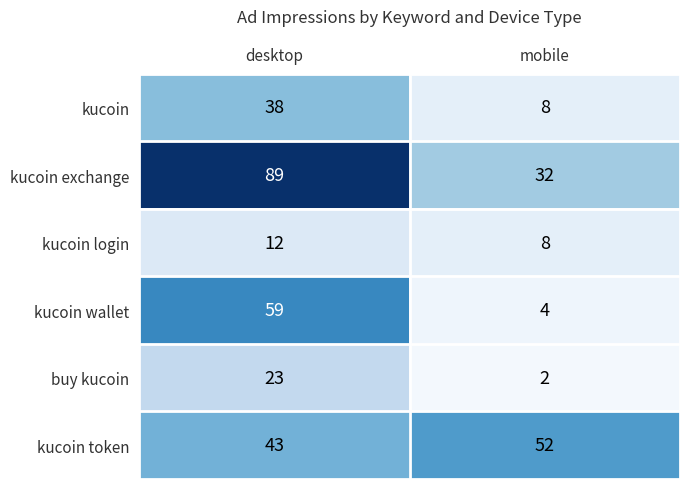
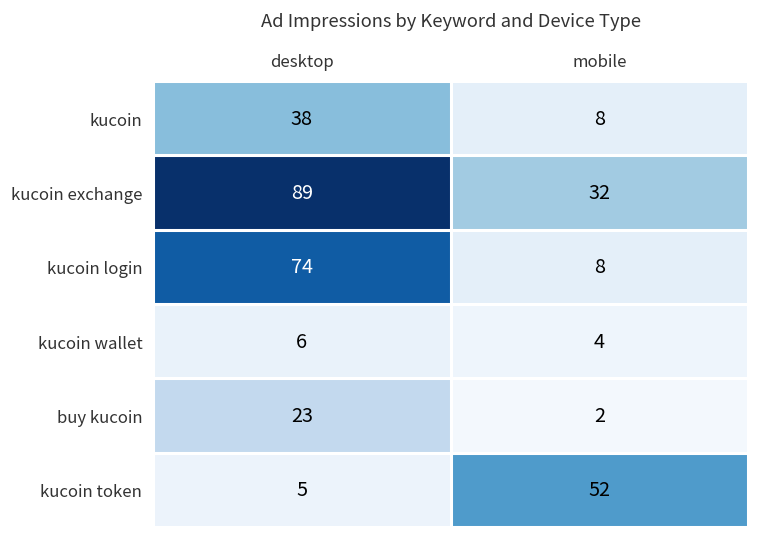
  {
    "kucoin": {
      "desktop": 38,
      "mobile": 8
    },
    "kucoin exchange": {
      "desktop": 89,
      "mobile": 32
    },
    "kucoin login": {
-     "desktop": 12,
+     "desktop": 74,
      "mobile": 8
    },
    "kucoin wallet": {
-     "desktop": 59,
+     "desktop": 6,
      "mobile": 4
    },
    "buy kucoin": {
      "desktop": 23,
      "mobile": 2
    },
    "kucoin token": {
-     "desktop": 43,
+     "desktop": 5,
      "mobile": 52
    }
  }
